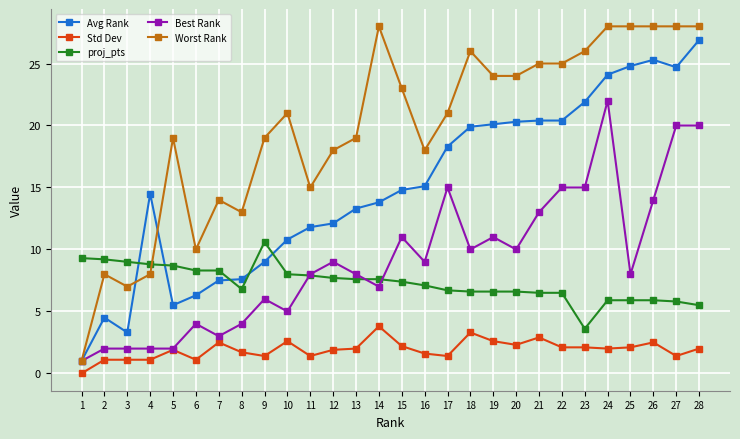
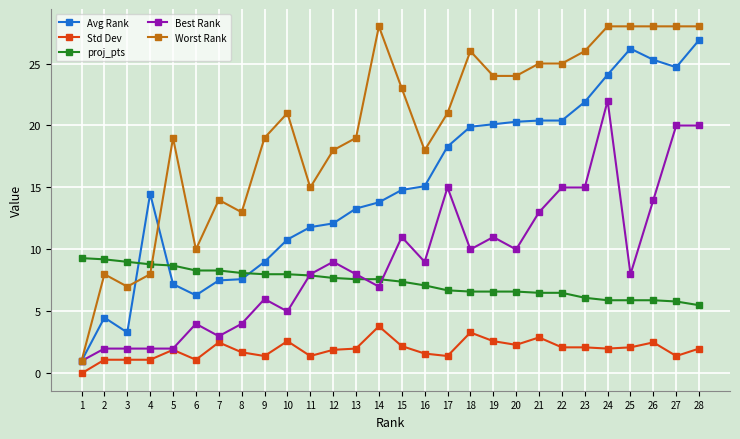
  {
    "Avg Rank": {
      "2": 4.5,
      "3": 3.3,
      "4": 14.5,
-     "5": 5.5,
+     "5": 7.2,
      "6": 6.3,
      "7": 7.5,
      "8": 7.6,
      "9": 9.0,
      "10": 10.8,
      "11": 11.8,
      "12": 12.1,
      "13": 13.3,
      "14": 13.8,
      "15": 14.8,
      "16": 15.1,
      "17": 18.3,
      "18": 19.9,
      "19": 20.1,
      "20": 20.3,
      "21": 20.4,
      "22": 20.4,
      "23": 21.9,
      "24": 24.1,
-     "25": 24.8,
+     "25": 26.2,
      "26": 25.3,
      "27": 24.7,
      "28": 26.9
    },
    "proj_pts": {
      "1": 9.3,
      "2": 9.2,
      "3": 9.0,
      "4": 8.8,
      "5": 8.7,
      "6": 8.3,
      "7": 8.3,
-     "8": 6.8,
-     "9": 10.6,
+     "8": 8.1,
+     "9": 8.0,
      "10": 8.0,
      "12": 7.7,
      "13": 7.6,
      "14": 7.6,
      "15": 7.4,
      "16": 7.1,
      "17": 6.7,
      "18": 6.6,
      "19": 6.6,
      "20": 6.6,
      "21": 6.5,
      "22": 6.5,
-     "23": 3.6,
+     "23": 6.1,
      "24": 5.9,
      "25": 5.9,
      "26": 5.9,
      "27": 5.8,
      "28": 5.5
    },
    "Best Rank": {
      "2": 2.0,
      "3": 2.0,
      "4": 2.0,
      "6": 4.0,
      "7": 3.0,
      "8": 4.0,
      "9": 6.0,
      "10": 5.0,
      "12": 9.0,
      "13": 8.0,
      "14": 7.0,
      "15": 11.0,
      "16": 9.0,
      "17": 15.0,
      "18": 10.0,
      "19": 11.0,
      "20": 10.0,
      "21": 13.0,
      "22": 15.0,
      "23": 15.0,
      "24": 22.0,
      "25": 8.0,
      "26": 14.0,
      "27": 20.0,
      "28": 20.0
    }
  }
